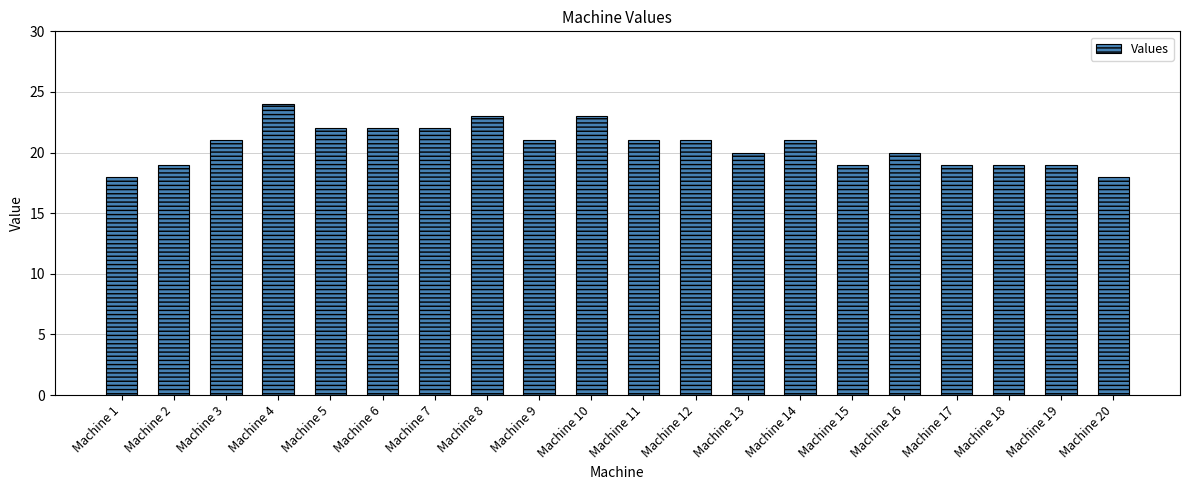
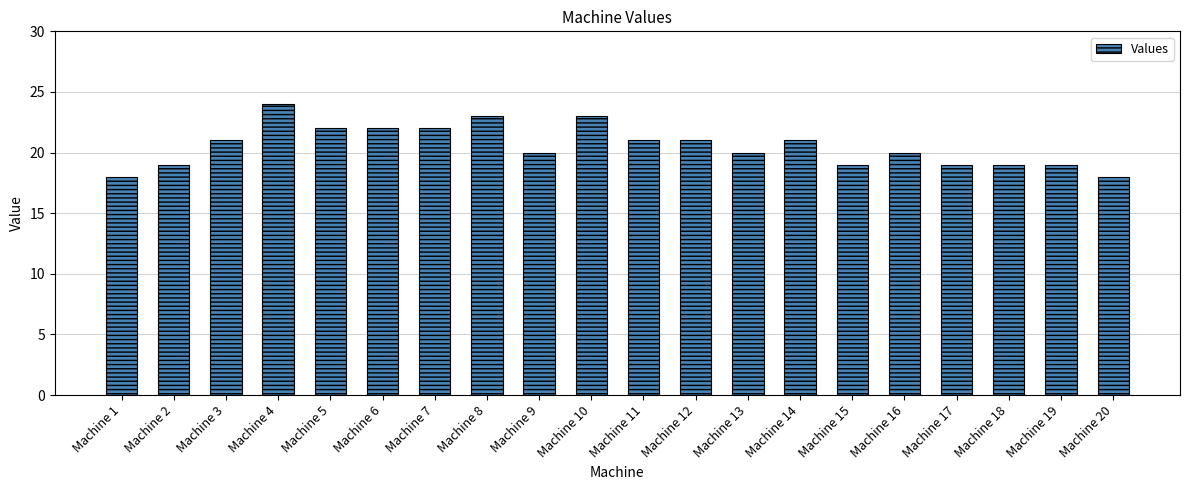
  {
    "Machine 1": 18,
    "Machine 2": 19,
    "Machine 3": 21,
    "Machine 4": 24,
    "Machine 5": 22,
    "Machine 6": 22,
    "Machine 7": 22,
    "Machine 8": 23,
-   "Machine 9": 21,
+   "Machine 9": 20,
    "Machine 10": 23,
    "Machine 11": 21,
    "Machine 12": 21,
    "Machine 13": 20,
    "Machine 14": 21,
    "Machine 15": 19,
    "Machine 16": 20,
    "Machine 17": 19,
    "Machine 18": 19,
    "Machine 19": 19,
    "Machine 20": 18
  }
